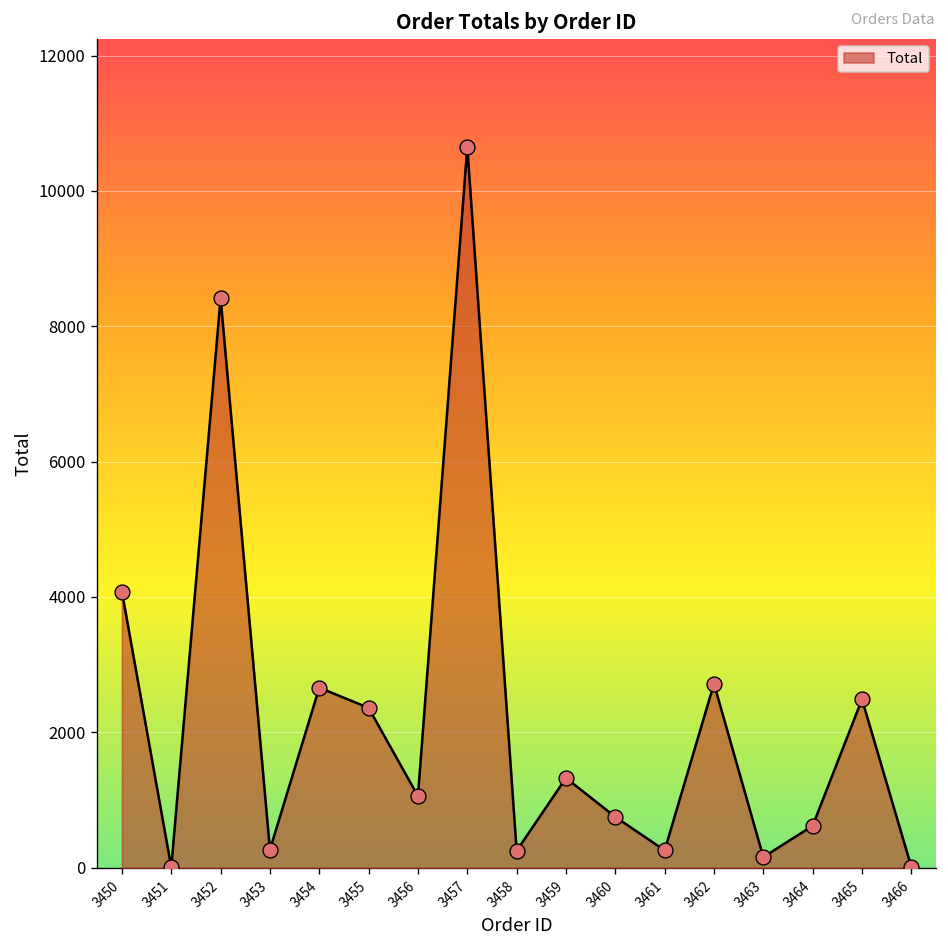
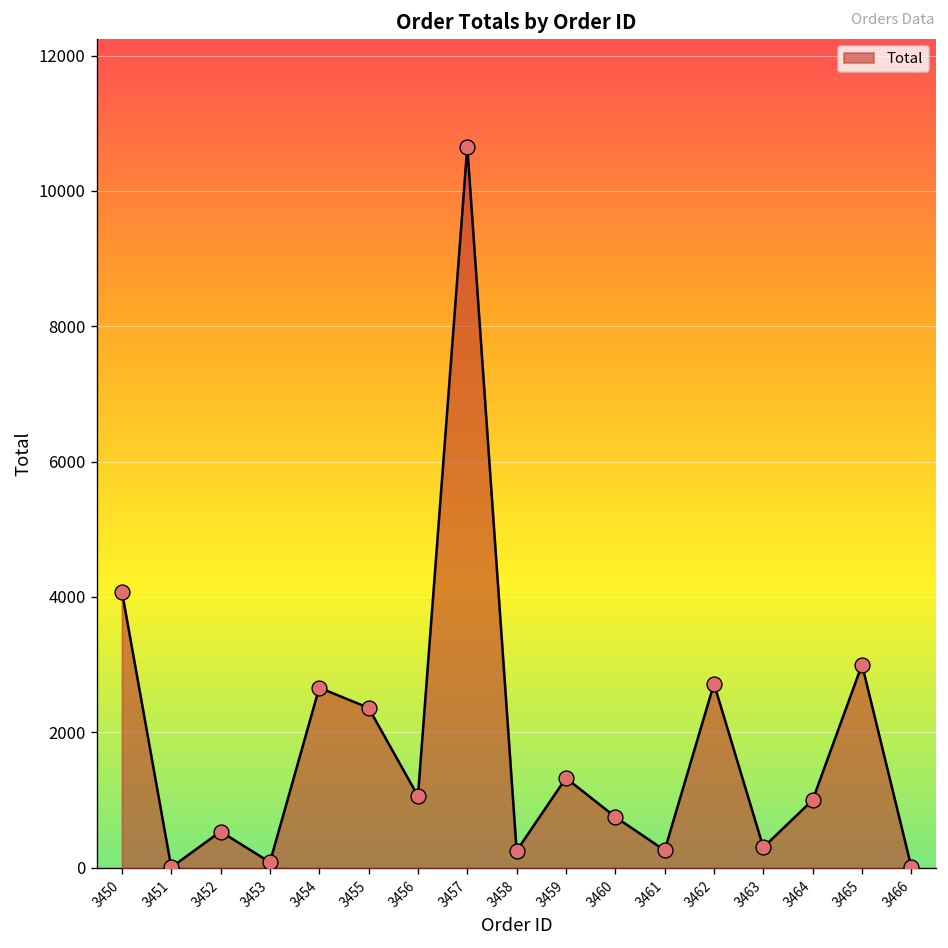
  {
    "3450": 4100,
    "3451": 0,
-   "3452": 8400,
-   "3453": 300,
+   "3452": 500,
+   "3453": 100,
    "3454": 2700,
    "3455": 2400,
    "3456": 1100,
    "3457": 10700,
    "3458": 200,
    "3459": 1300,
    "3460": 800,
    "3461": 300,
    "3462": 2700,
-   "3463": 200,
-   "3464": 600,
-   "3465": 2500,
+   "3463": 300,
+   "3464": 1000,
+   "3465": 3000,
    "3466": 0
  }
